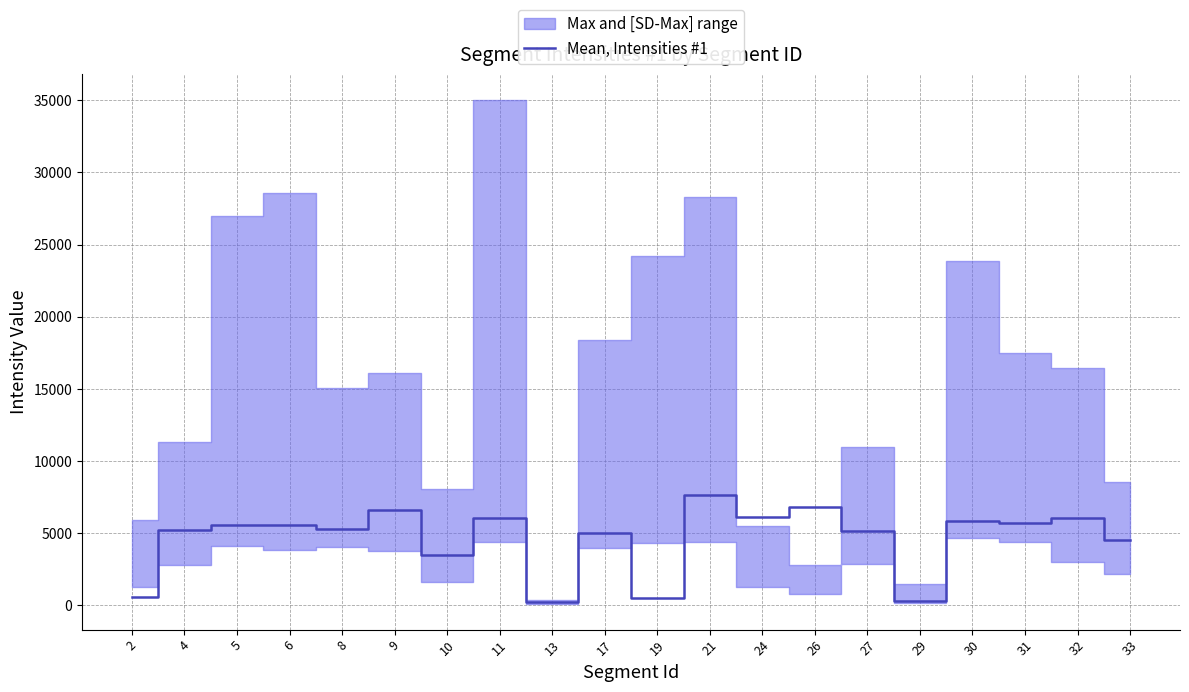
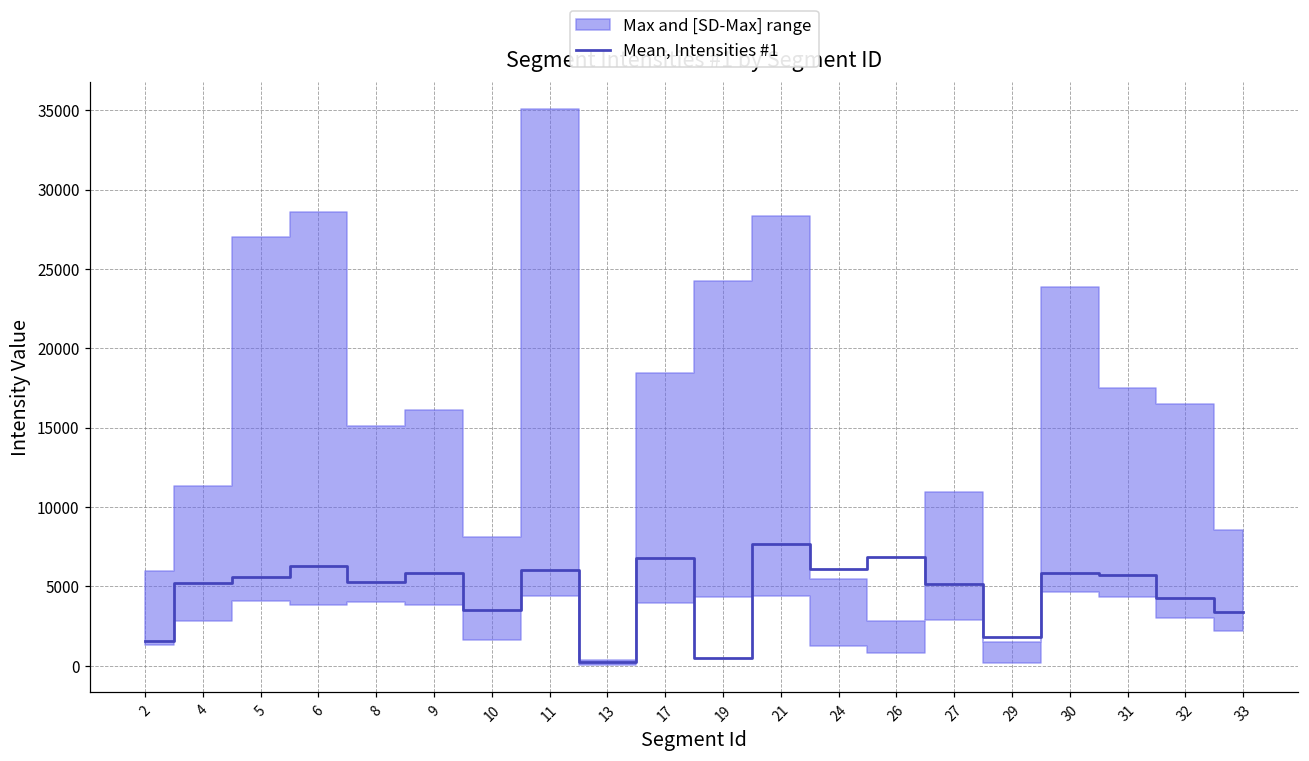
  {
    "Mean, Intensities #1": {
-     "2": 600,
+     "2": 1600,
      "4": 5200,
      "5": 5600,
-     "6": 5600,
+     "6": 6300,
      "8": 5300,
-     "9": 6600,
+     "9": 5900,
      "10": 3500,
      "11": 6000,
      "13": 200,
-     "17": 5000,
+     "17": 6800,
      "19": 500,
      "21": 7700,
      "24": 6100,
      "26": 6800,
      "27": 5100,
-     "29": 300,
+     "29": 1800,
      "30": 5800,
      "31": 5700,
-     "32": 6000,
-     "33": 4500
+     "32": 4300,
+     "33": 3400
    }
  }
